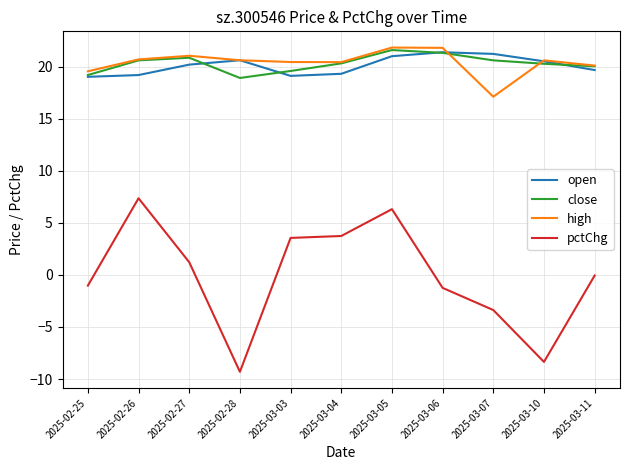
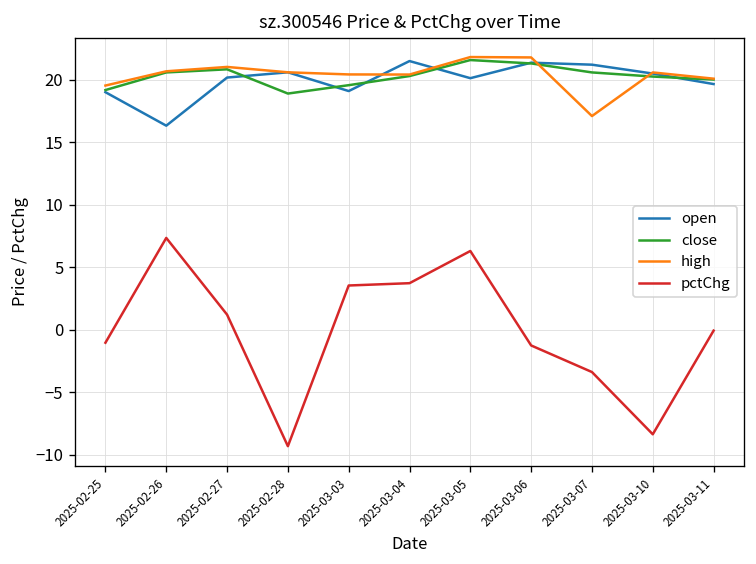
  {
    "open": {
-     "2025-02-26": 19.2,
+     "2025-02-26": 16.3,
      "2025-02-27": 20.2,
      "2025-03-03": 19.1,
-     "2025-03-04": 19.3,
-     "2025-03-05": 21.0,
+     "2025-03-04": 21.5,
+     "2025-03-05": 20.1,
      "2025-03-07": 21.2,
      "2025-03-11": 19.7
    },
    "close": {
      "2025-02-28": 18.9,
      "2025-03-03": 19.6,
      "2025-03-07": 20.6
    },
    "high": {
      "2025-02-25": 19.5,
      "2025-03-03": 20.4,
      "2025-03-06": 21.8,
      "2025-03-07": 17.1
    },
    "pctChg": {
      "2025-02-25": -1.0,
      "2025-02-26": 7.4,
      "2025-02-27": 1.2,
      "2025-02-28": -9.3,
      "2025-03-03": 3.5,
      "2025-03-04": 3.7,
      "2025-03-05": 6.3,
      "2025-03-06": -1.3,
      "2025-03-07": -3.4,
      "2025-03-10": -8.4,
      "2025-03-11": -0.1
    }
  }
